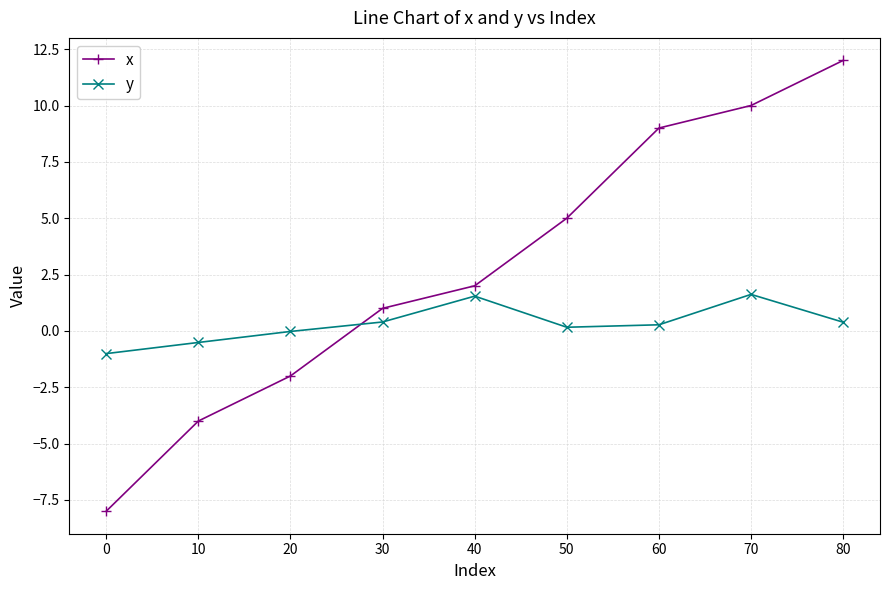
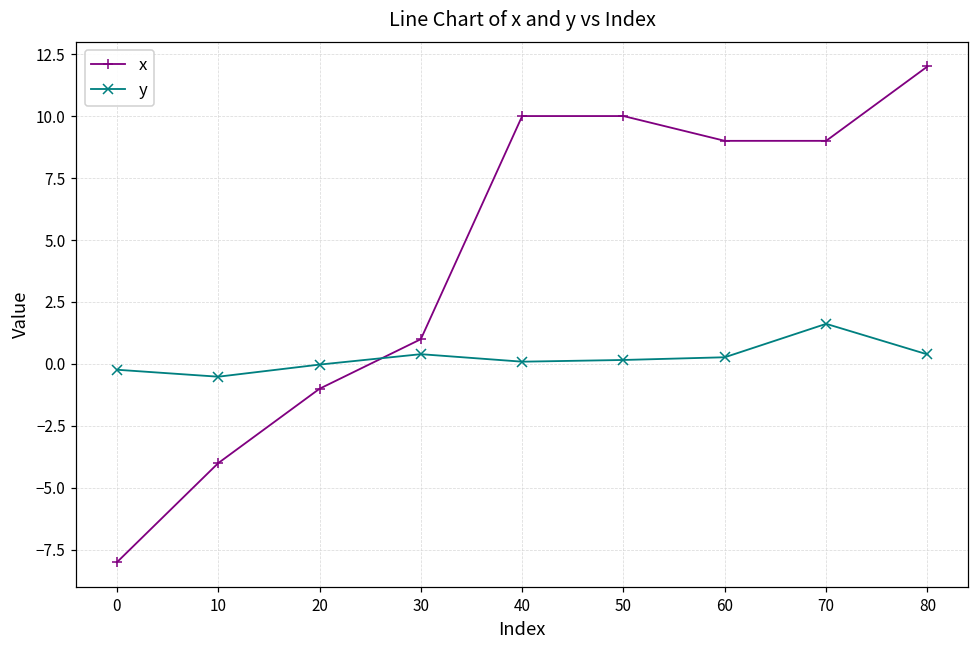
  {
    "x": {
      "0": -8,
      "10": -4,
-     "20": -2,
+     "20": -1,
      "30": 1,
-     "40": 2,
-     "50": 5,
+     "40": 10,
+     "50": 10,
      "60": 9,
-     "70": 10,
+     "70": 9,
      "80": 12
    },
    "y": {
-     "0": -1.0,
+     "0": -0.2,
      "10": -0.5,
      "20": 0.0,
      "30": 0.4,
-     "40": 1.5,
+     "40": 0.1,
      "50": 0.2,
      "60": 0.3,
      "70": 1.6,
      "80": 0.4
    }
  }
